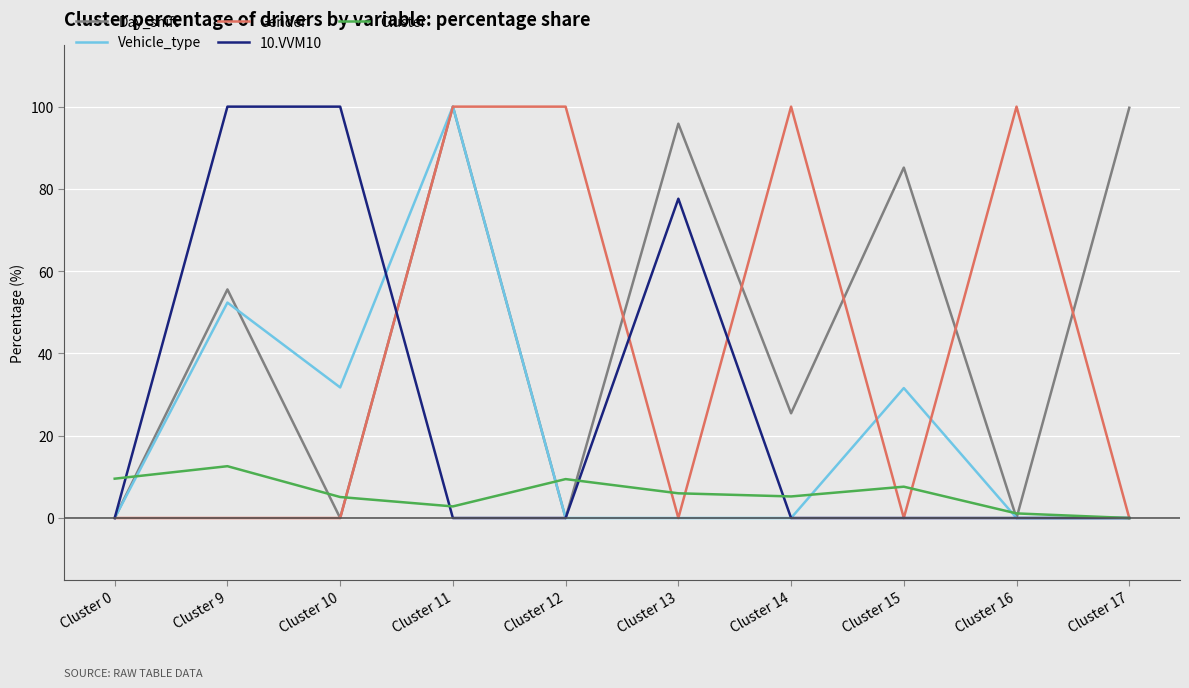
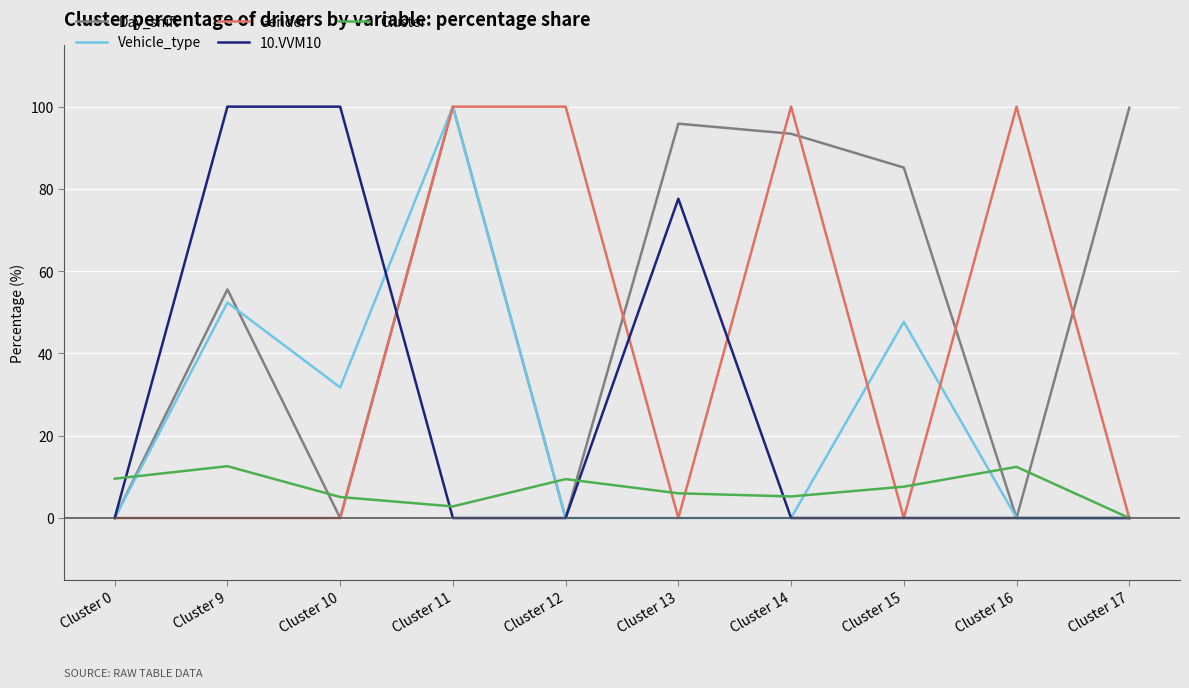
  {
    "Day_shift": {
      "Cluster 9": 56,
      "Cluster 13": 96,
-     "Cluster 14": 25,
+     "Cluster 14": 93,
      "Cluster 15": 85,
      "Cluster 17": 100
    },
    "Vehicle_type": {
      "Cluster 9": 52,
      "Cluster 10": 32,
-     "Cluster 15": 32
+     "Cluster 15": 48
    },
    "Gender": {
      "Cluster 9": 0,
      "Cluster 12": 100,
      "Cluster 14": 100,
      "Cluster 16": 100
    },
    "10.VVM10": {
      "Cluster 9": 100,
      "Cluster 10": 100,
      "Cluster 11": 0,
      "Cluster 13": 78
    },
    "Cluster": {
      "Cluster 0": 10,
      "Cluster 9": 13,
      "Cluster 10": 5,
      "Cluster 11": 3,
      "Cluster 12": 9,
      "Cluster 13": 6,
      "Cluster 14": 5,
      "Cluster 15": 8,
-     "Cluster 16": 1
+     "Cluster 16": 12
    }
  }
